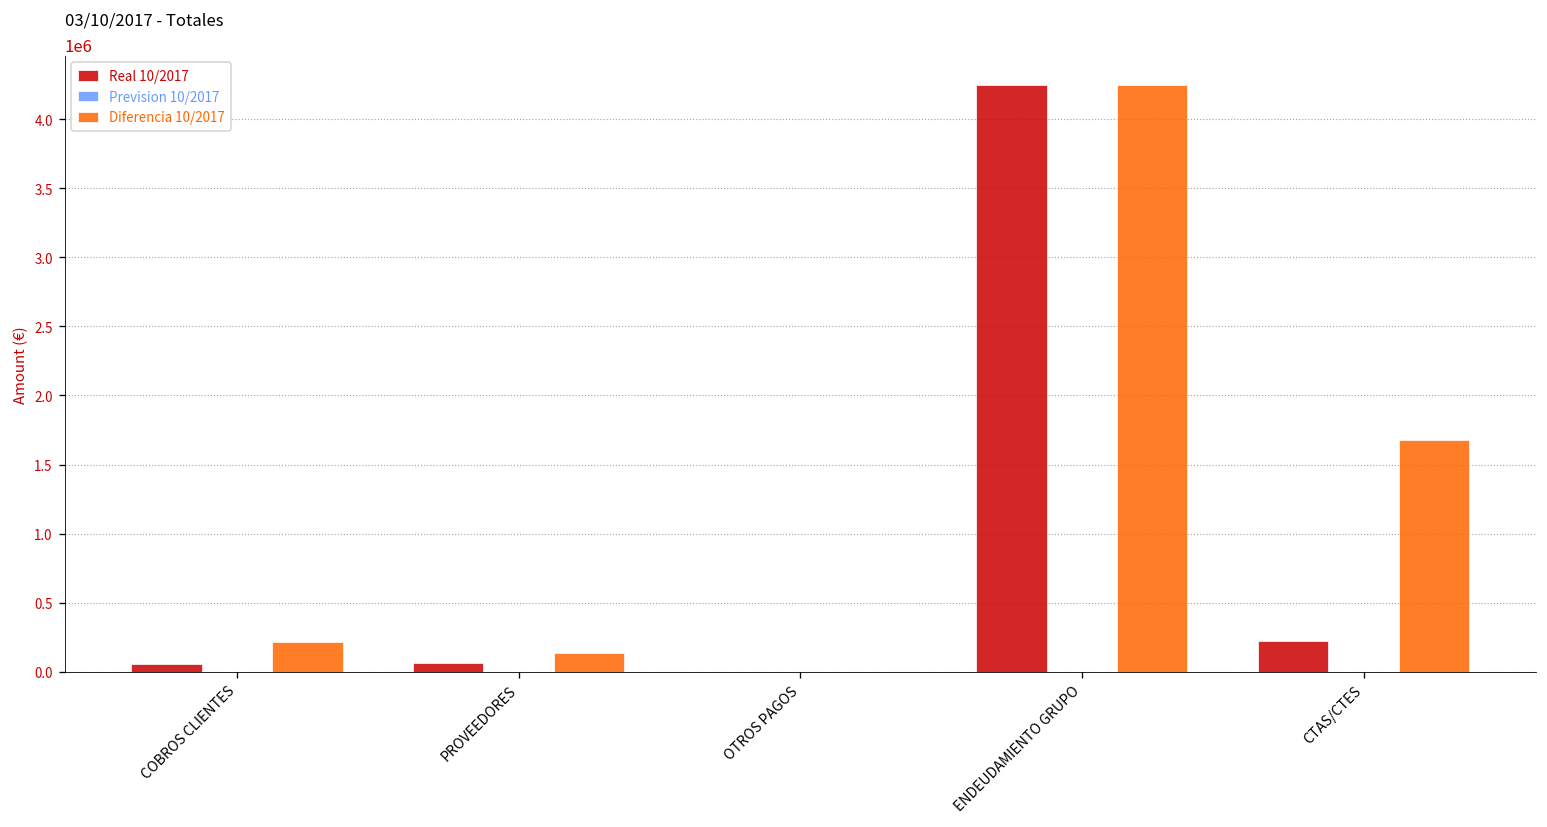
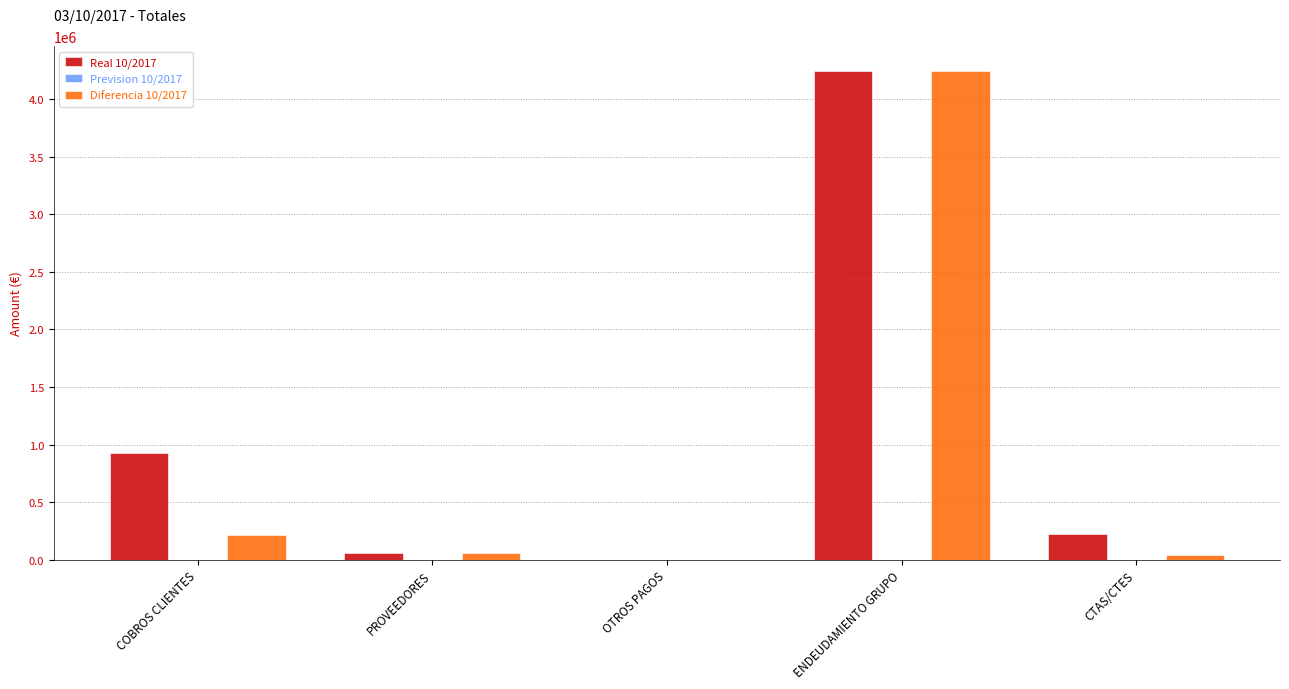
  {
    "Real 10/2017": {
-     "COBROS CLIENTES": 60000,
+     "COBROS CLIENTES": 930000,
      "PROVEEDORES": 60000,
      "ENDEUDAMIENTO GRUPO": 4250000,
      "CTAS/CTES": 230000
    },
    "Prevision 10/2017": {
      "COBROS CLIENTES": 0,
      "PROVEEDORES": 0,
      "OTROS PAGOS": 0,
      "ENDEUDAMIENTO GRUPO": 0,
      "CTAS/CTES": 0
    },
    "Diferencia 10/2017": {
      "COBROS CLIENTES": 210000,
-     "PROVEEDORES": 140000,
+     "PROVEEDORES": 60000,
      "ENDEUDAMIENTO GRUPO": 4250000,
-     "CTAS/CTES": 1680000
+     "CTAS/CTES": 40000
    }
  }
